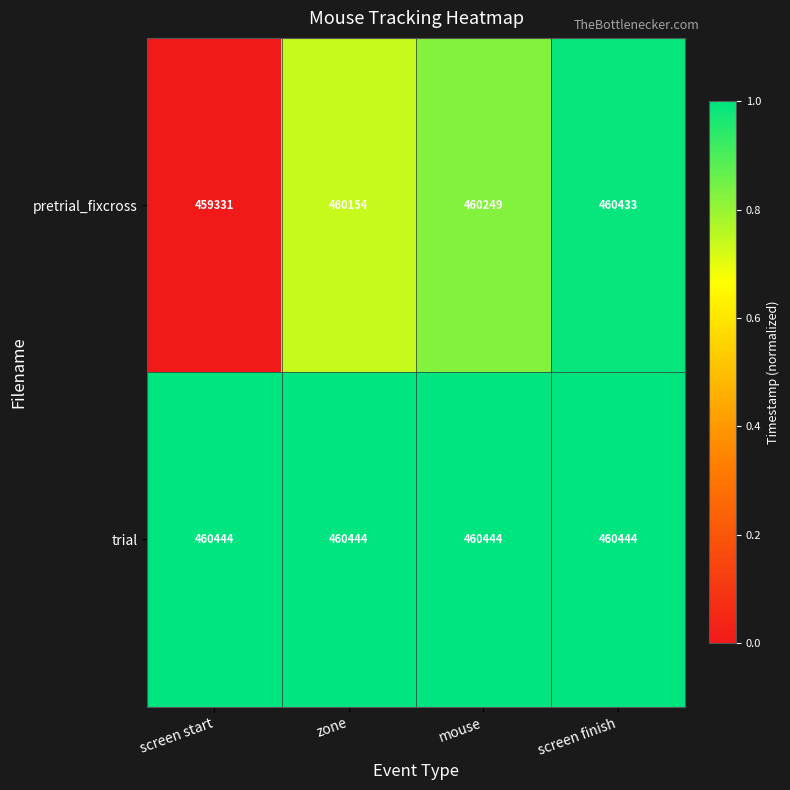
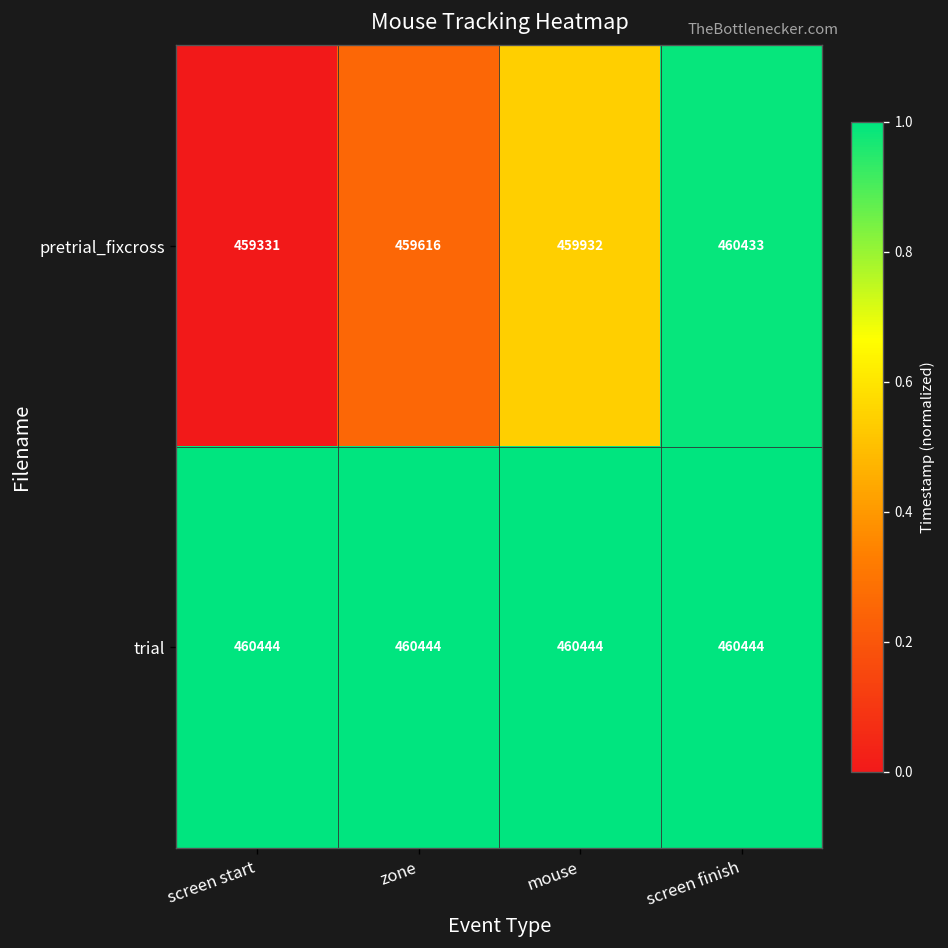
  {
    "pretrial_fixcross": {
      "screen start": 459331,
-     "zone": 460154,
-     "mouse": 460249,
+     "zone": 459616,
+     "mouse": 459932,
      "screen finish": 460433
    },
    "trial": {
      "screen start": 460444,
      "zone": 460444,
      "mouse": 460444,
      "screen finish": 460444
    }
  }
